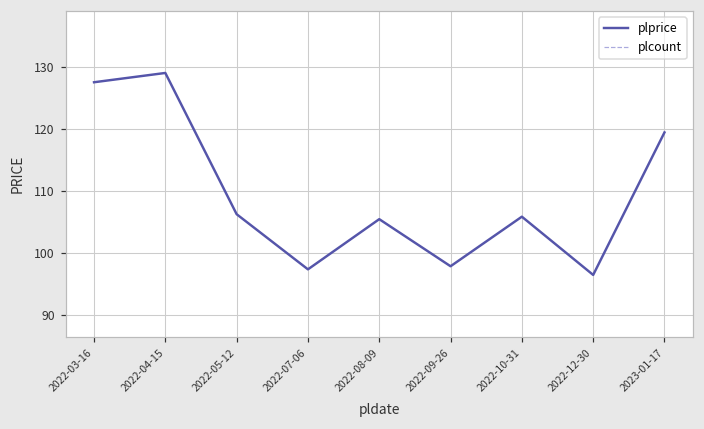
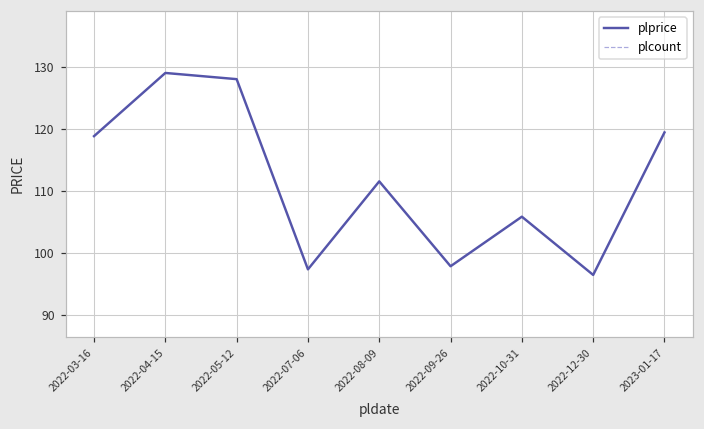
  {
    "plprice": {
-     "2022-03-16": 128,
+     "2022-03-16": 119,
      "2022-04-15": 129,
-     "2022-05-12": 106,
+     "2022-05-12": 128,
      "2022-07-06": 97,
-     "2022-08-09": 105,
+     "2022-08-09": 112,
      "2022-09-26": 98,
      "2022-10-31": 106,
      "2022-12-30": 96,
      "2023-01-17": 119
    }
  }
